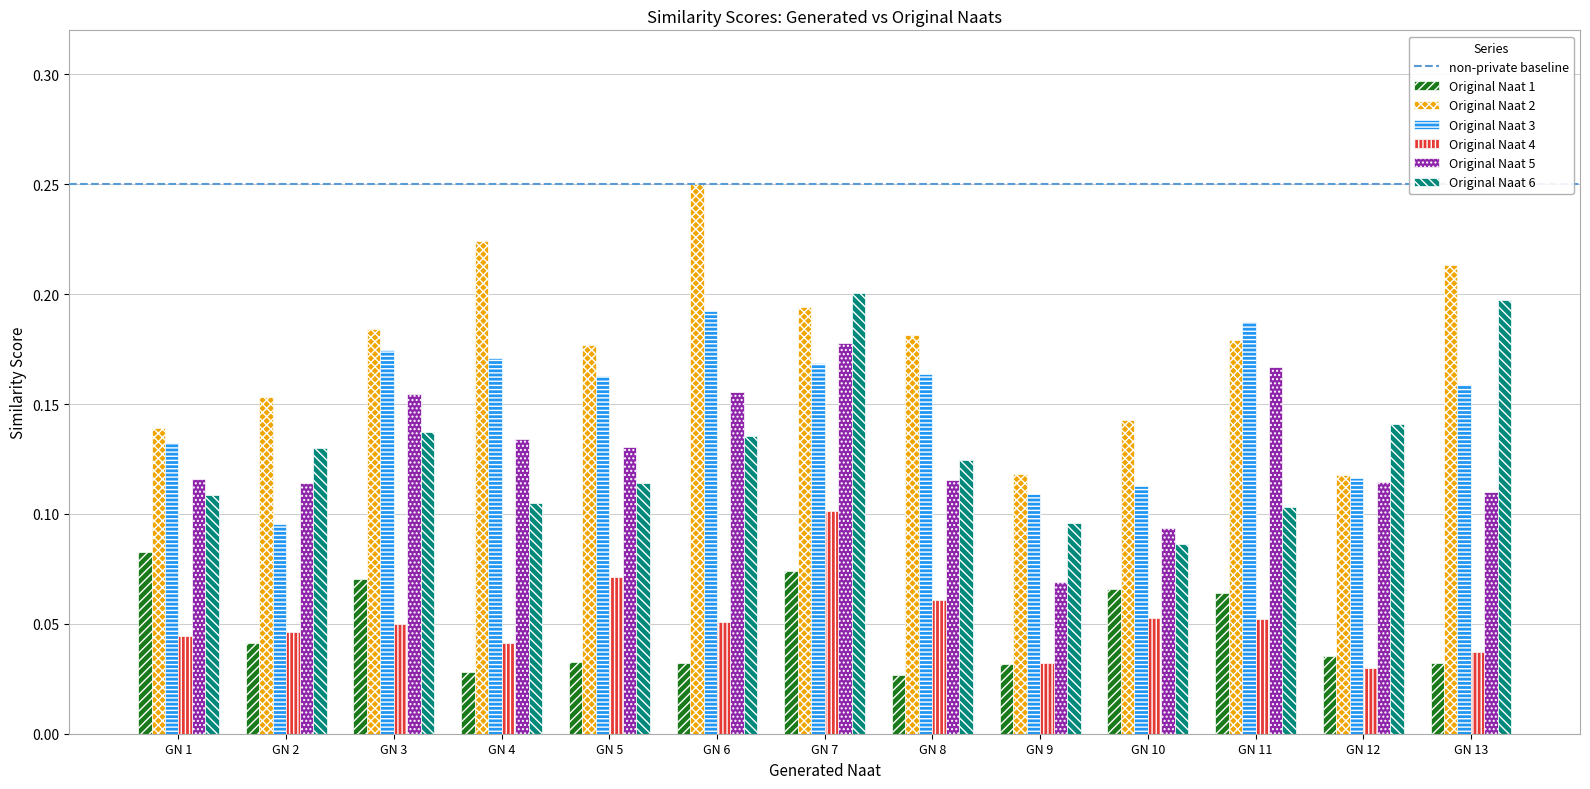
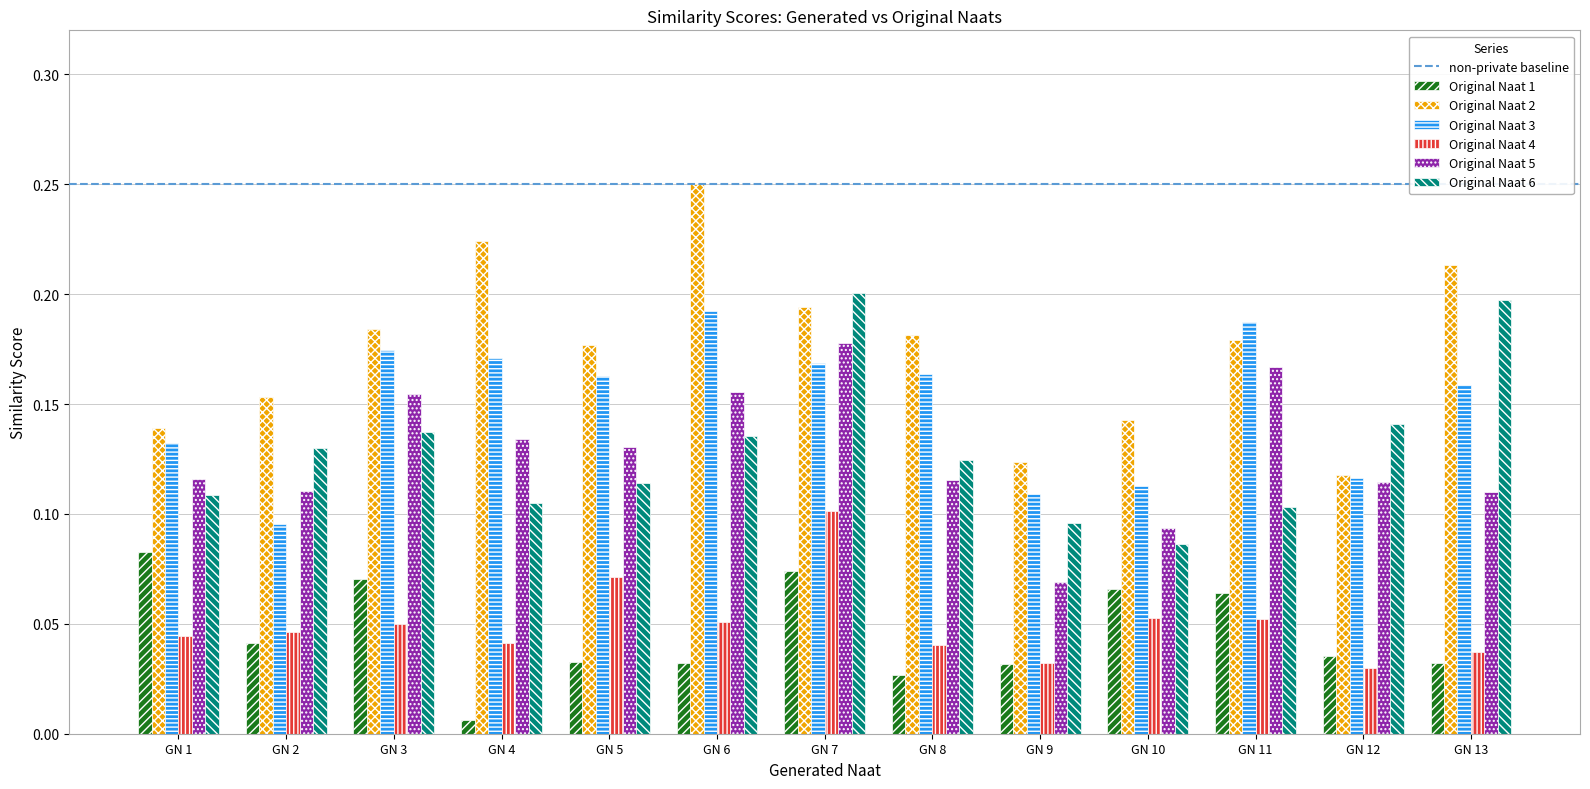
  {
    "Original Naat 1": {
      "GN 1": 0.083,
      "GN 2": 0.041,
      "GN 3": 0.071,
-     "GN 4": 0.028,
+     "GN 4": 0.006,
      "GN 5": 0.033,
      "GN 6": 0.032,
      "GN 7": 0.074,
      "GN 8": 0.027,
      "GN 9": 0.032,
      "GN 10": 0.066,
      "GN 11": 0.064,
      "GN 12": 0.035,
      "GN 13": 0.032
    },
    "Original Naat 2": {
      "GN 1": 0.139,
      "GN 2": 0.153,
      "GN 3": 0.184,
      "GN 4": 0.224,
      "GN 5": 0.177,
      "GN 6": 0.250,
      "GN 7": 0.194,
      "GN 8": 0.182,
-     "GN 9": 0.118,
+     "GN 9": 0.124,
      "GN 10": 0.143,
      "GN 11": 0.179,
      "GN 12": 0.118,
      "GN 13": 0.213
    },
    "Original Naat 3": {
      "GN 1": 0.132,
      "GN 2": 0.095,
      "GN 3": 0.175,
      "GN 4": 0.171,
      "GN 5": 0.163,
      "GN 6": 0.192,
      "GN 7": 0.169,
      "GN 8": 0.164,
      "GN 9": 0.109,
      "GN 10": 0.113,
      "GN 11": 0.187,
      "GN 12": 0.116,
      "GN 13": 0.159
    },
    "Original Naat 4": {
      "GN 1": 0.045,
      "GN 2": 0.046,
      "GN 3": 0.050,
      "GN 4": 0.041,
      "GN 5": 0.071,
      "GN 6": 0.051,
      "GN 7": 0.101,
-     "GN 8": 0.061,
+     "GN 8": 0.040,
      "GN 9": 0.032,
      "GN 10": 0.053,
      "GN 11": 0.052,
      "GN 12": 0.030,
      "GN 13": 0.037
    },
    "Original Naat 5": {
      "GN 1": 0.116,
-     "GN 2": 0.114,
+     "GN 2": 0.110,
      "GN 3": 0.155,
      "GN 4": 0.134,
      "GN 5": 0.130,
      "GN 6": 0.156,
      "GN 7": 0.178,
      "GN 8": 0.115,
      "GN 9": 0.069,
      "GN 10": 0.093,
      "GN 11": 0.167,
      "GN 12": 0.115,
      "GN 13": 0.110
    },
    "Original Naat 6": {
      "GN 1": 0.108,
      "GN 2": 0.130,
      "GN 3": 0.137,
      "GN 4": 0.105,
      "GN 5": 0.114,
      "GN 6": 0.136,
      "GN 7": 0.201,
      "GN 8": 0.125,
      "GN 9": 0.096,
      "GN 10": 0.086,
      "GN 11": 0.103,
      "GN 12": 0.141,
      "GN 13": 0.197
    }
  }
